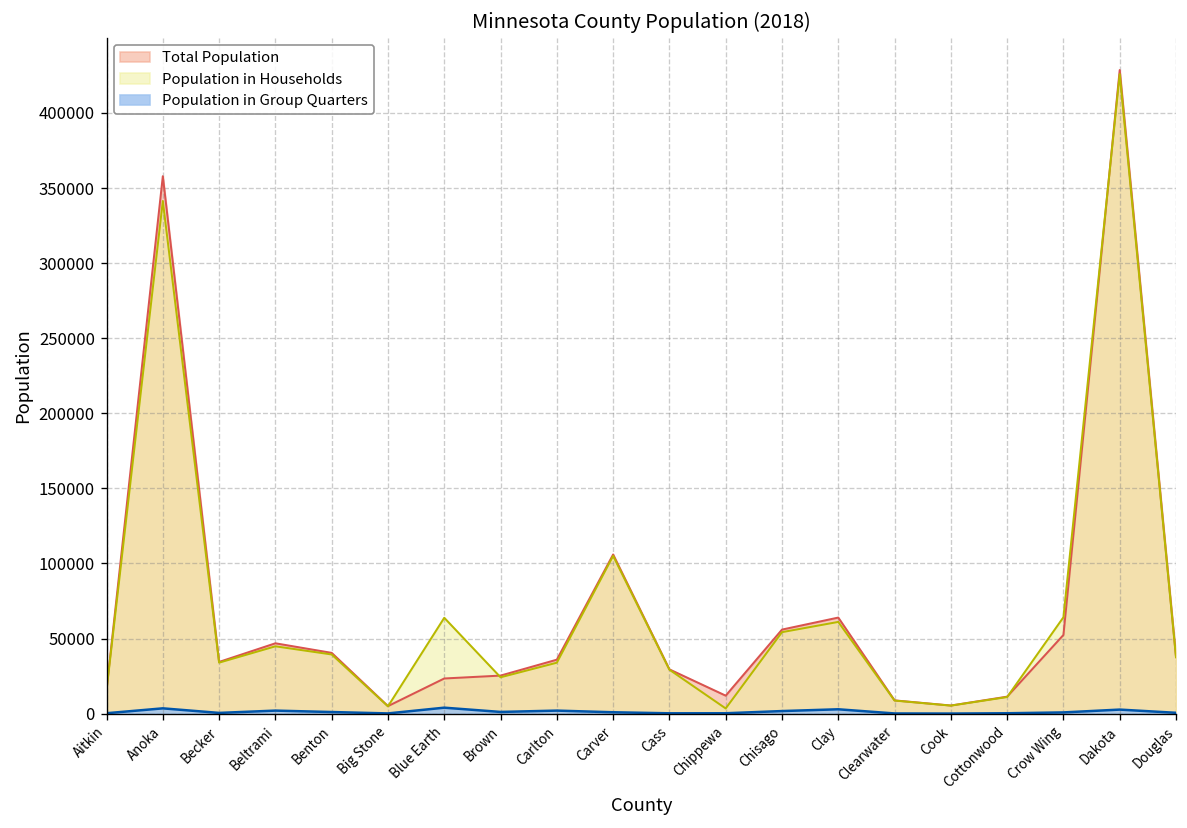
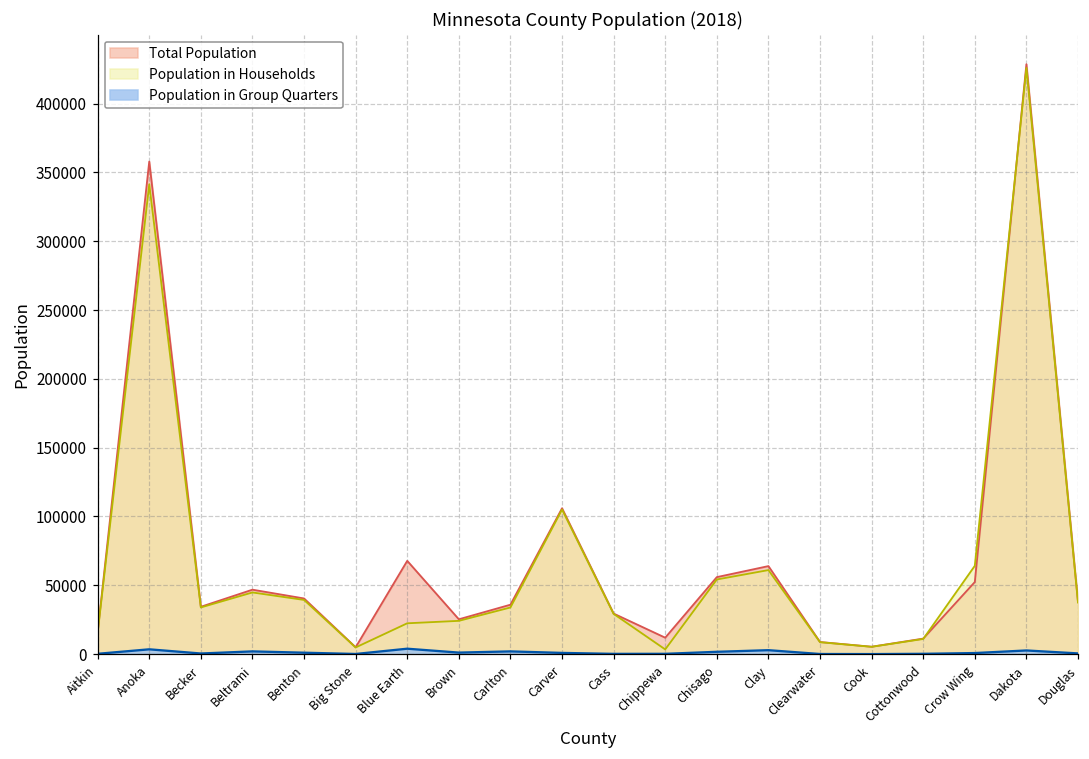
  {
    "Total Population": {
      "Anoka": 358000,
-     "Blue Earth": 23000,
+     "Blue Earth": 68000,
      "Chippewa": 12000,
      "Clay": 64000,
      "Crow Wing": 52000,
      "Dakota": 429000
    },
    "Population in Households": {
      "Anoka": 341000,
-     "Blue Earth": 64000,
+     "Blue Earth": 22000,
      "Chippewa": 3000,
      "Clay": 61000,
      "Crow Wing": 64000,
      "Dakota": 426000
    },
    "Population in Group Quarters": {
      "Aitkin": 0,
      "Anoka": 4000,
      "Becker": 0,
      "Beltrami": 2000,
      "Benton": 1000,
      "Big Stone": 0,
      "Blue Earth": 4000,
      "Brown": 1000,
      "Carlton": 2000,
      "Carver": 1000,
      "Cass": 0,
      "Chippewa": 0,
      "Chisago": 2000,
      "Clay": 3000,
      "Clearwater": 0,
      "Cook": 0,
      "Cottonwood": 0,
      "Crow Wing": 1000,
      "Dakota": 3000,
      "Douglas": 1000
    }
  }
